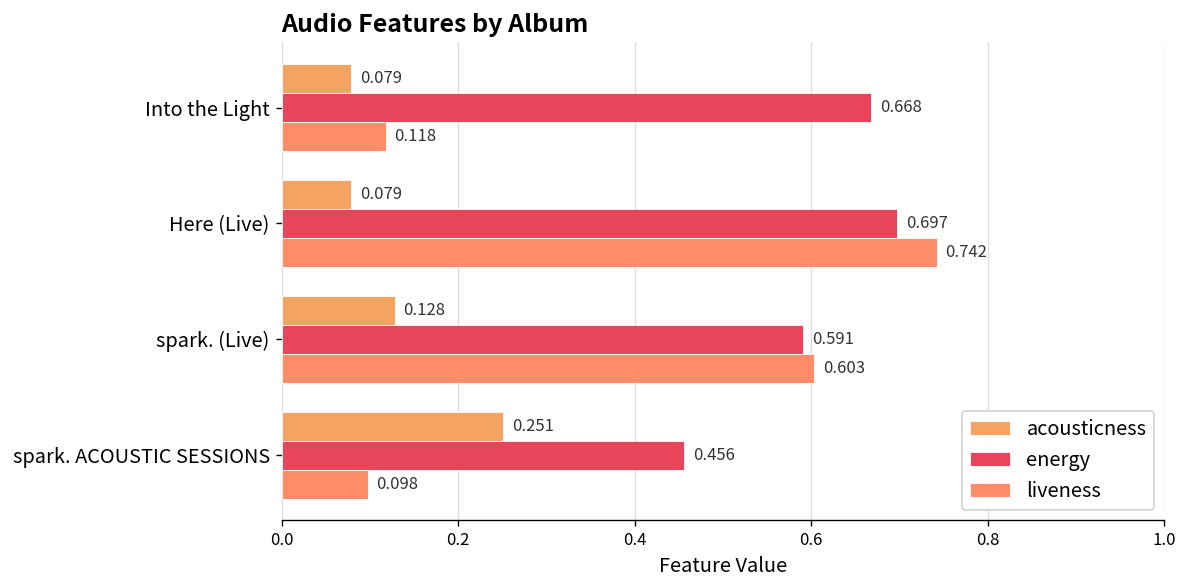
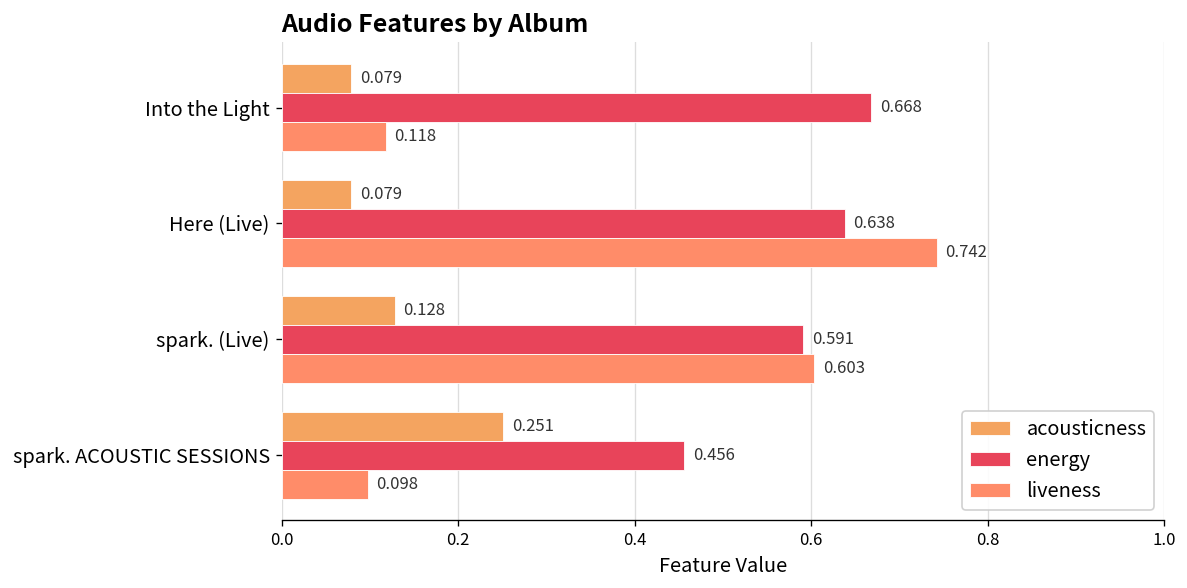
  {
    "energy": {
      "Into the Light": 0.668,
-     "Here (Live)": 0.697,
+     "Here (Live)": 0.638,
      "spark. (Live)": 0.591,
      "spark. ACOUSTIC SESSIONS": 0.456
    }
  }
